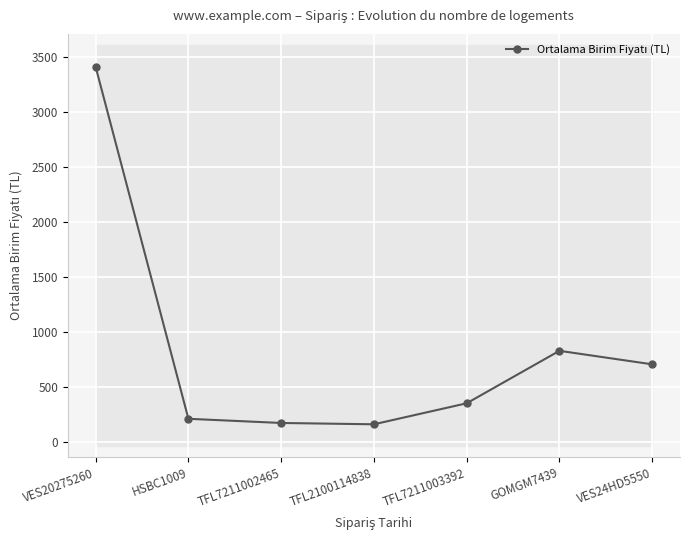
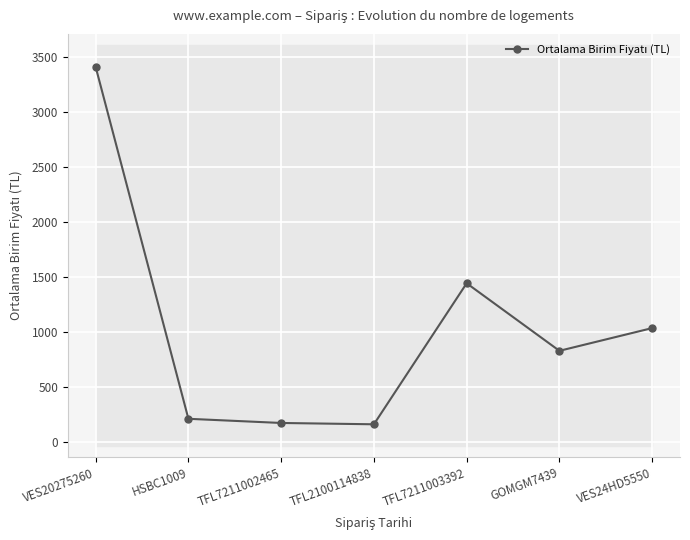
  {
    "Ortalama Birim Fiyatı (TL)": {
      "VES20275260": 3410,
      "HSBC1009": 210,
      "TFL7211002465": 170,
      "TFL2100114838": 160,
-     "TFL7211003392": 350,
+     "TFL7211003392": 1440,
      "GOMGM7439": 830,
-     "VES24HD5550": 710
+     "VES24HD5550": 1040
    }
  }
